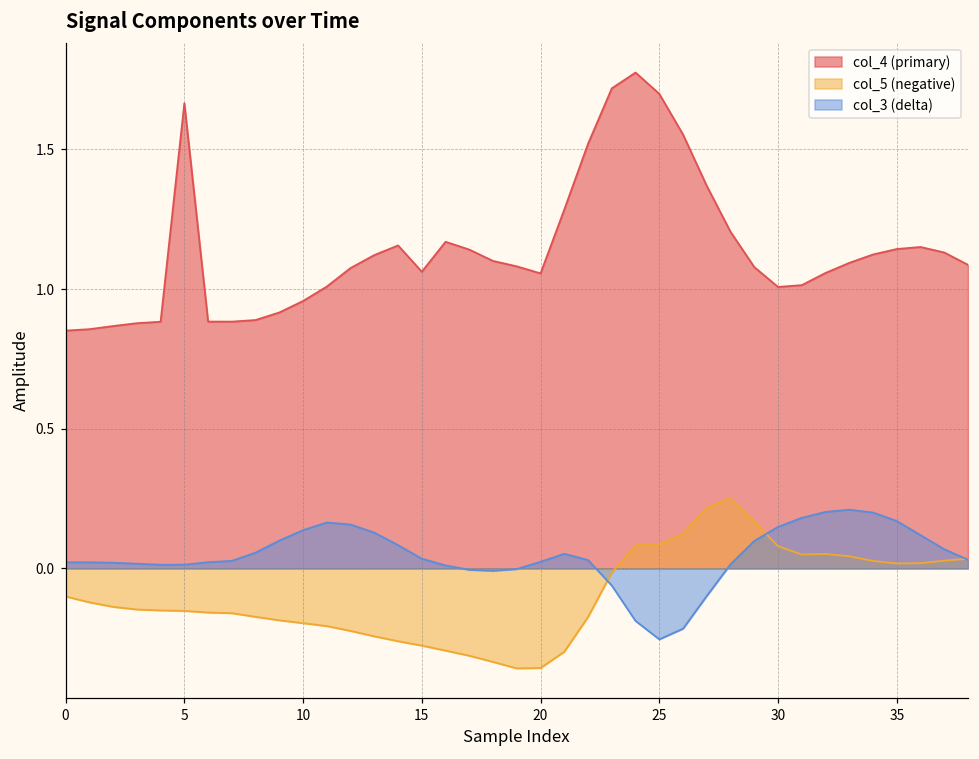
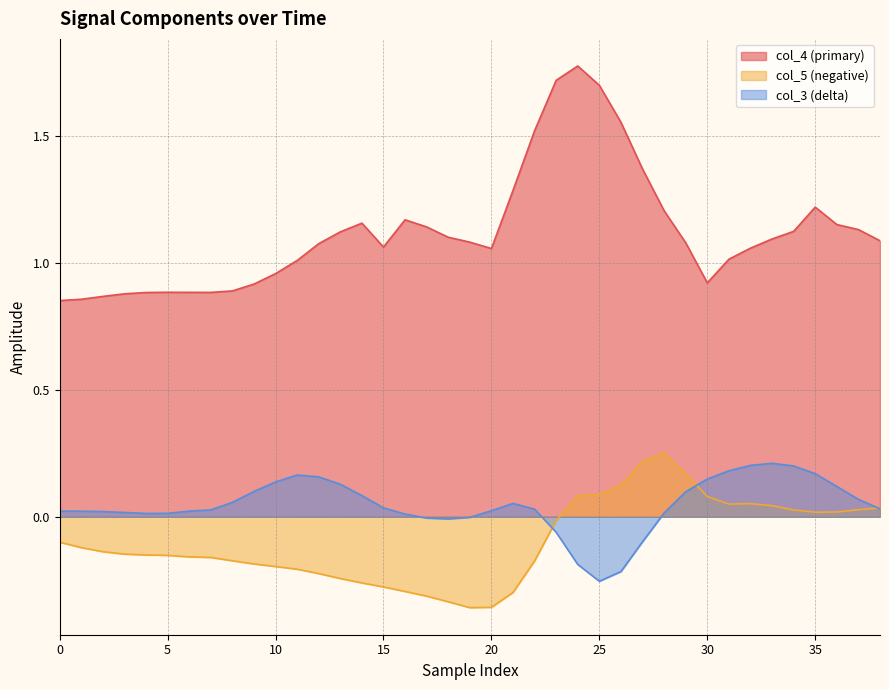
  {
    "col_4 (primary)": {
      "0": 0.85,
-     "5": 1.67,
+     "5": 0.88,
      "10": 0.96,
      "15": 1.06,
      "20": 1.06,
      "25": 1.70,
-     "30": 1.01,
-     "35": 1.14
+     "30": 0.92,
+     "35": 1.22
    }
  }
